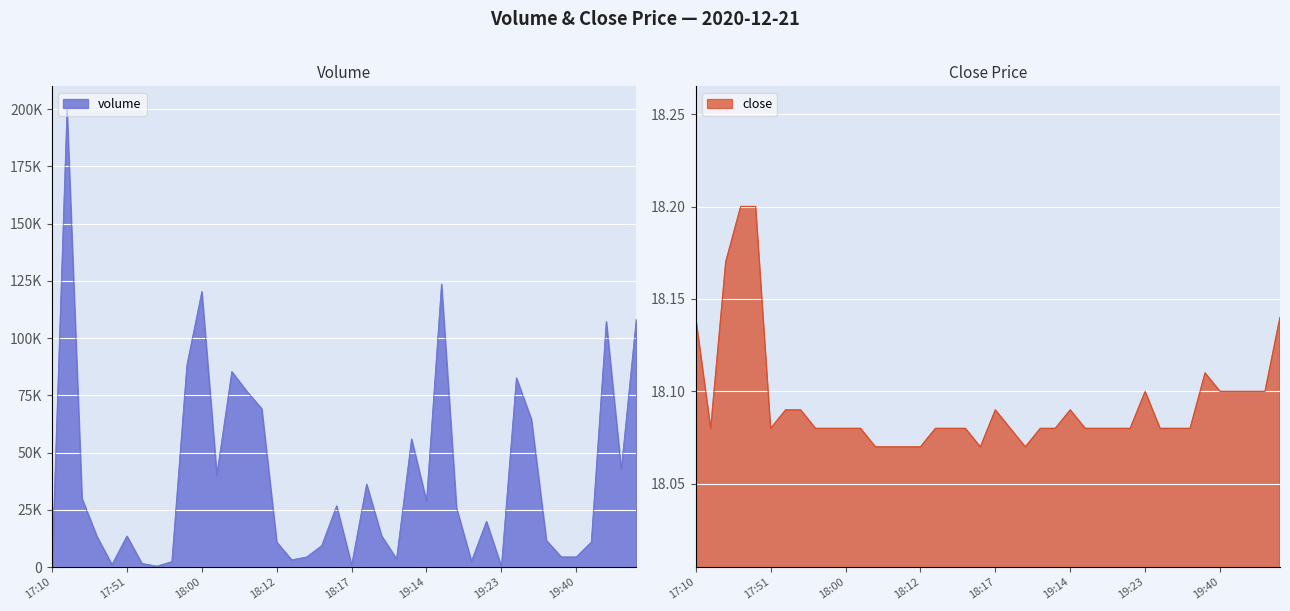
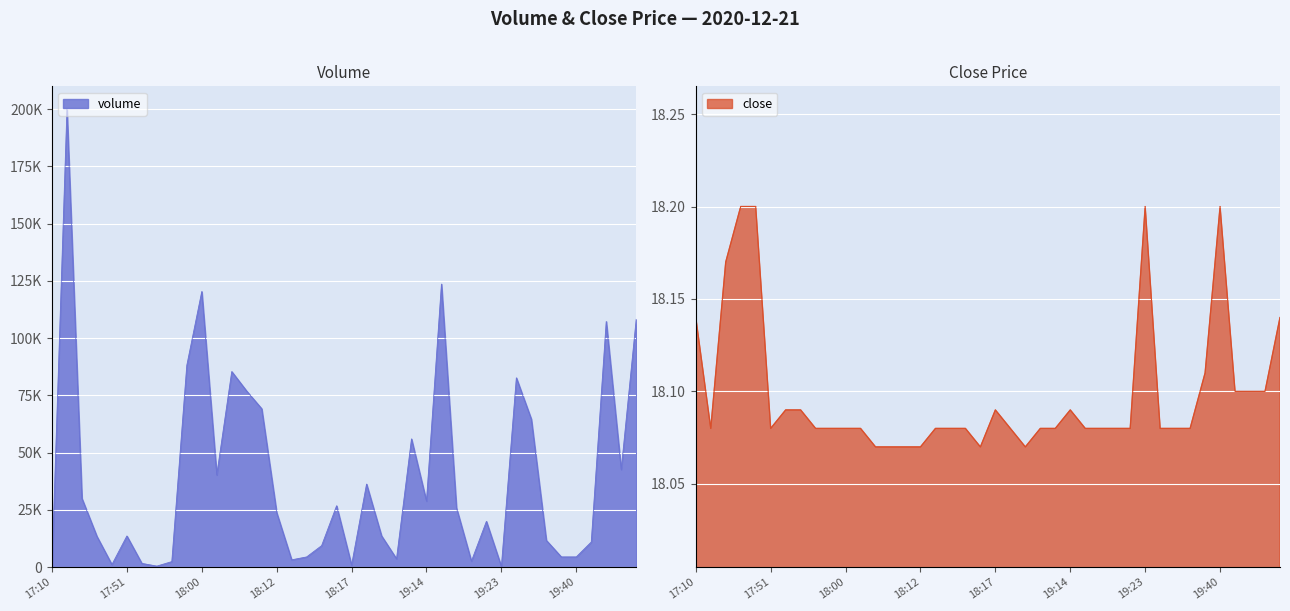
  {
    "Volume": {
      "17:10": 0,
      "17:51": 14000,
      "18:00": 120000,
-     "18:12": 11000,
+     "18:12": 24000,
      "18:17": 1000,
      "19:14": 29000,
      "19:23": 0,
      "19:40": 4000
    },
    "Close Price": {
      "17:10": 18.140,
      "17:51": 18.080,
      "18:00": 18.080,
      "18:12": 18.070,
      "18:17": 18.090,
      "19:14": 18.090,
-     "19:23": 18.1,
-     "19:40": 18.1
+     "19:23": 18.2,
+     "19:40": 18.2
    }
  }
